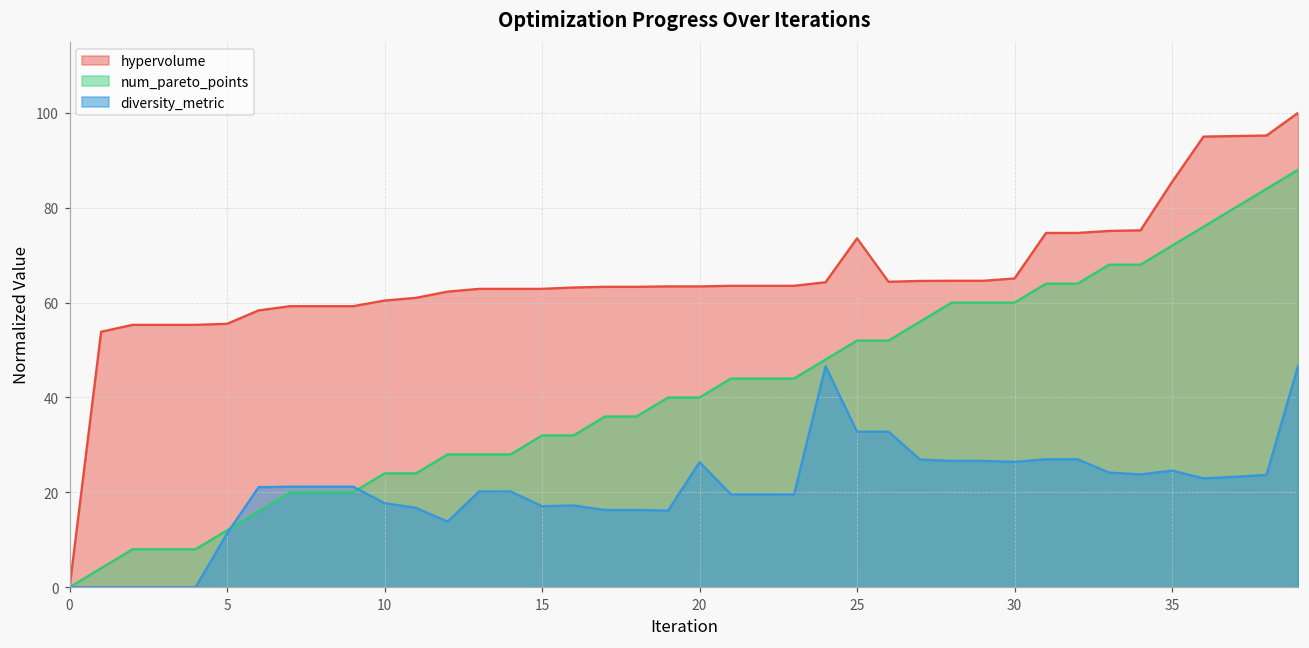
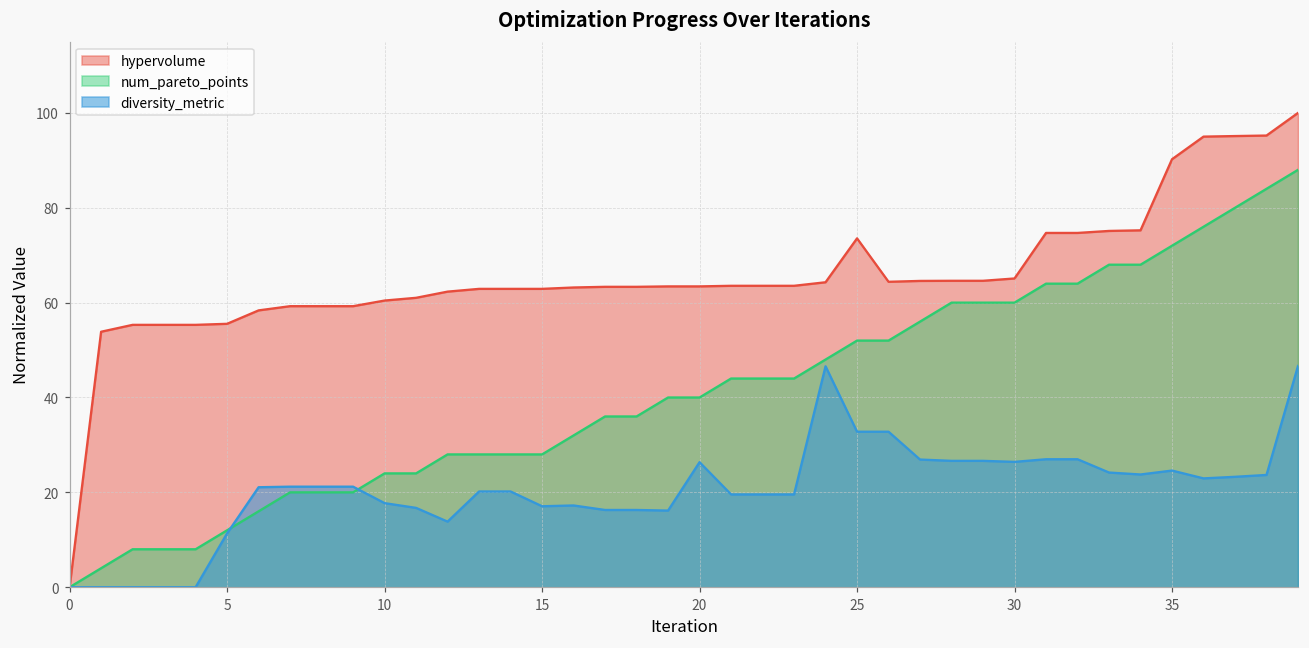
  {
    "hypervolume": {
      "5": 56,
      "10": 60,
      "15": 63,
      "20": 63,
      "25": 74,
      "30": 65,
-     "35": 85
+     "35": 90
    },
    "num_pareto_points": {
      "5": 12,
      "10": 24,
-     "15": 32,
+     "15": 28,
      "20": 40,
      "25": 52,
      "30": 60,
      "35": 72
    },
    "diversity_metric": {
      "5": 11,
      "10": 18,
      "15": 17,
      "20": 26,
      "25": 33,
      "30": 26,
      "35": 25
    }
  }
